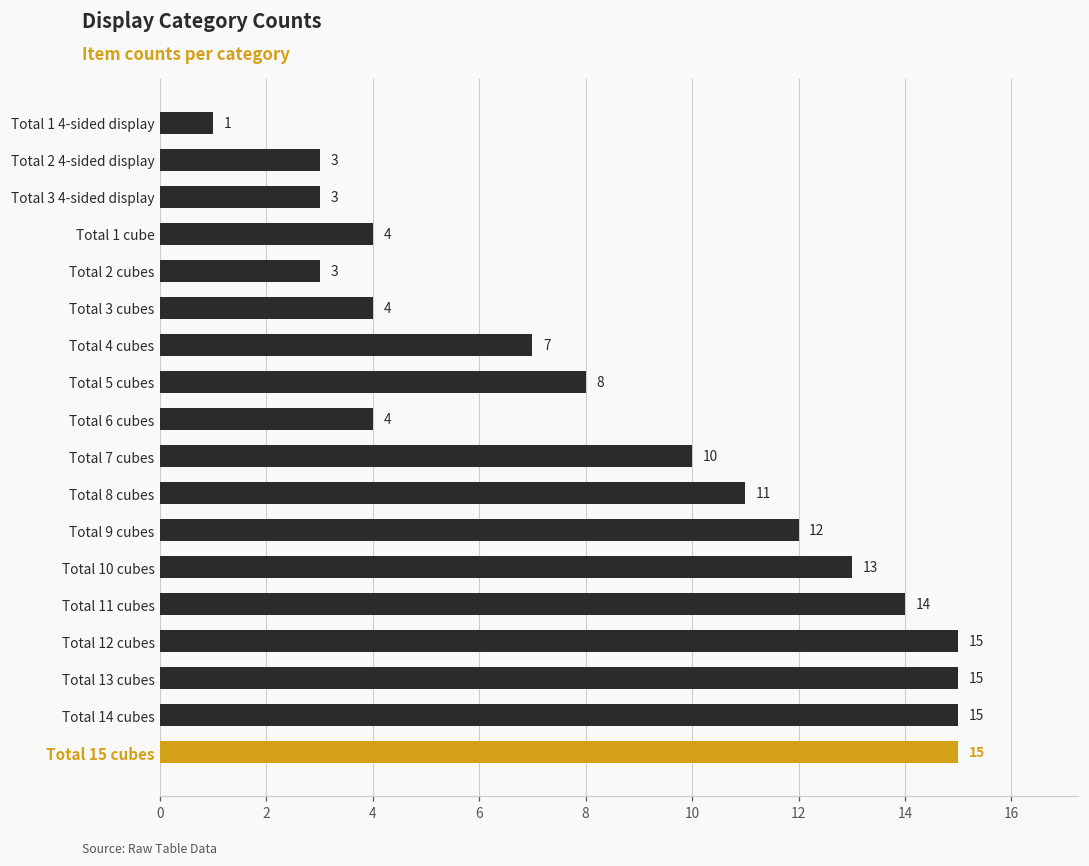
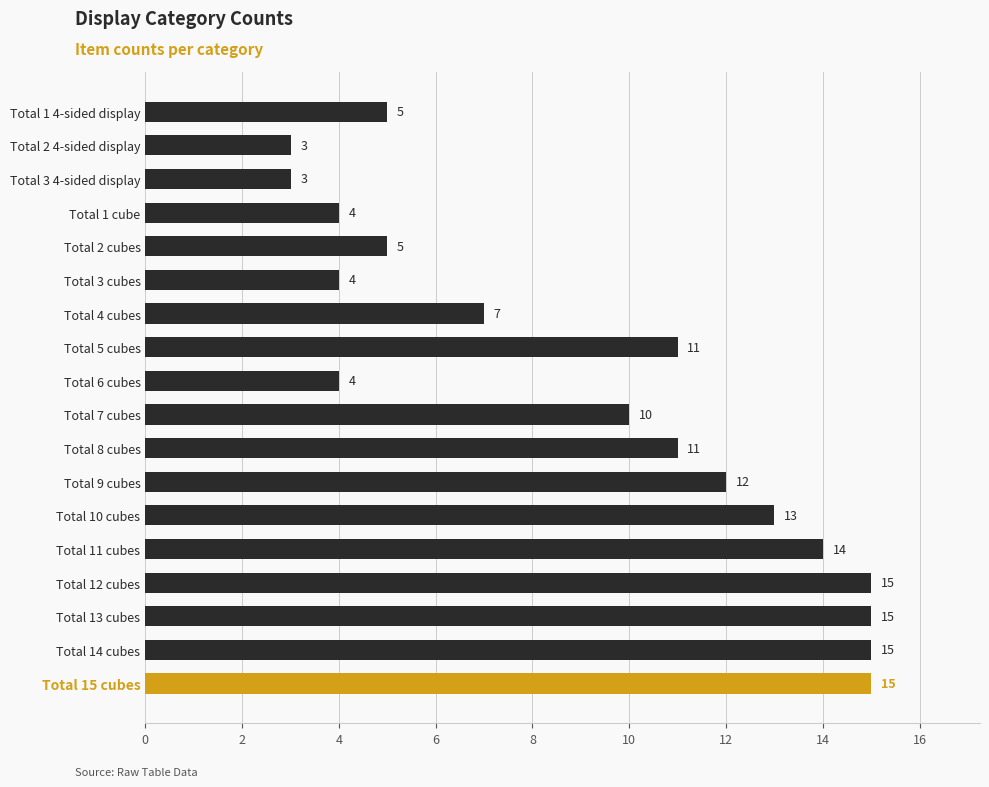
  {
-   "Total 1 4-sided display": 1,
+   "Total 1 4-sided display": 5,
    "Total 2 4-sided display": 3,
    "Total 3 4-sided display": 3,
    "Total 1 cube": 4,
-   "Total 2 cubes": 3,
+   "Total 2 cubes": 5,
    "Total 3 cubes": 4,
    "Total 4 cubes": 7,
-   "Total 5 cubes": 8,
+   "Total 5 cubes": 11,
    "Total 6 cubes": 4,
    "Total 7 cubes": 10,
    "Total 8 cubes": 11,
    "Total 9 cubes": 12,
    "Total 10 cubes": 13,
    "Total 11 cubes": 14,
    "Total 12 cubes": 15,
    "Total 13 cubes": 15,
    "Total 14 cubes": 15,
    "Total 15 cubes": 15
  }
